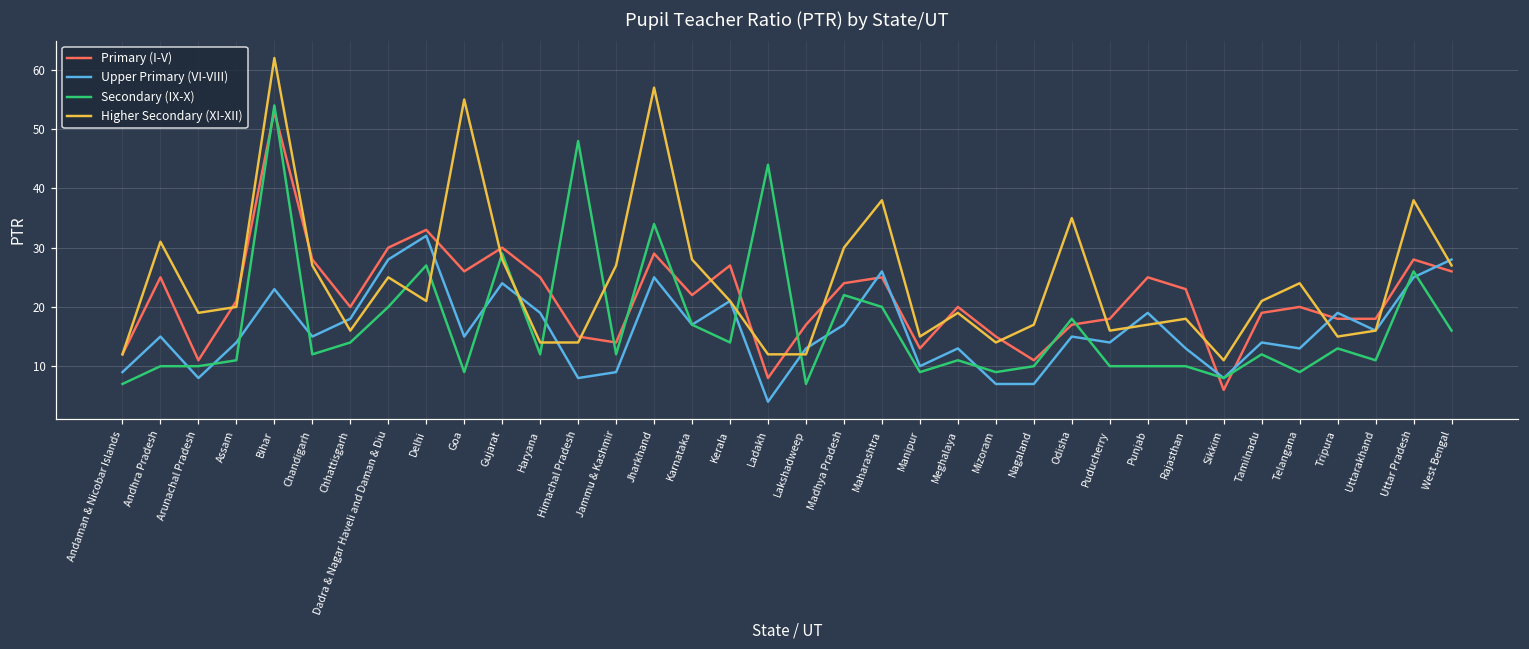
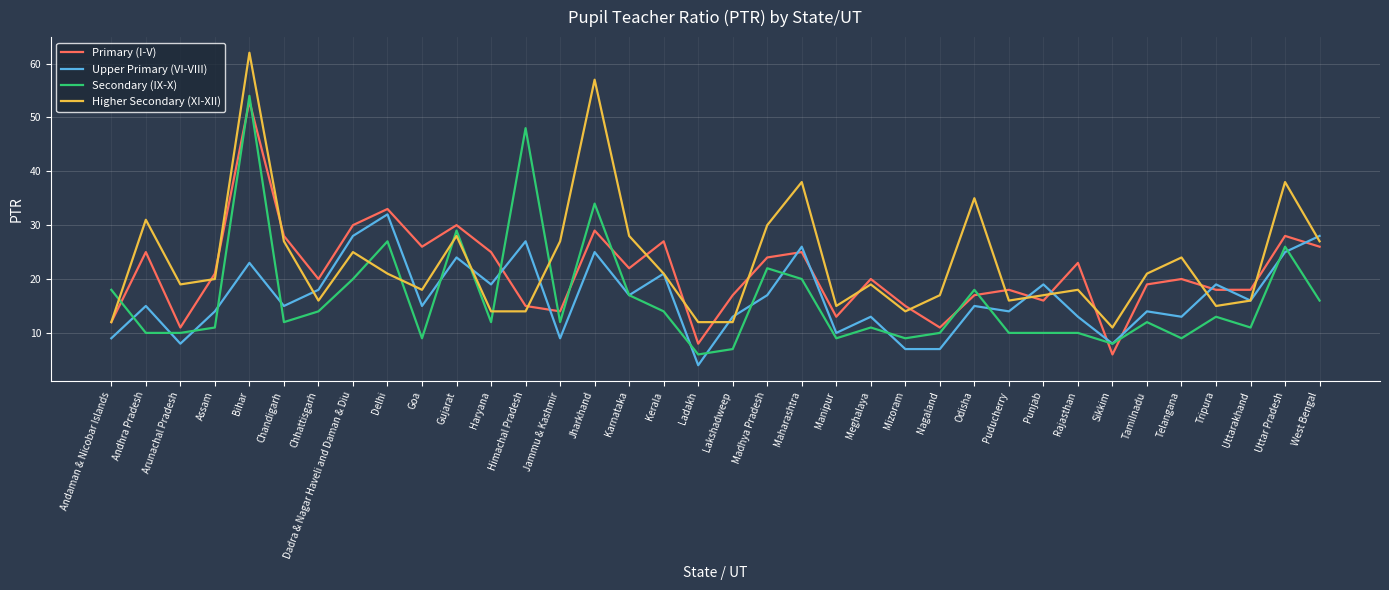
  {
    "Primary (I-V)": {
      "Andhra Pradesh": 25,
      "Arunachal Pradesh": 11,
      "Assam": 21,
      "Bihar": 53,
      "Chandigarh": 28,
      "Chhattisgarh": 20,
      "Dadra & Nagar Haveli and Daman & Diu": 30,
      "Delhi": 33,
      "Goa": 26,
      "Gujarat": 30,
      "Haryana": 25,
      "Himachal Pradesh": 15,
      "Jammu & Kashmir": 14,
      "Jharkhand": 29,
      "Karnataka": 22,
      "Kerala": 27,
      "Ladakh": 8,
      "Lakshadweep": 17,
      "Madhya Pradesh": 24,
      "Maharashtra": 25,
      "Manipur": 13,
      "Meghalaya": 20,
      "Mizoram": 15,
      "Nagaland": 11,
      "Odisha": 17,
      "Puducherry": 18,
-     "Punjab": 25,
+     "Punjab": 16,
      "Rajasthan": 23,
      "Sikkim": 6,
      "Tamilnadu": 19,
      "Telangana": 20,
      "Tripura": 18,
      "Uttarakhand": 18,
      "Uttar Pradesh": 28,
      "West Bengal": 26
    },
    "Upper Primary (VI-VIII)": {
      "Andaman & Nicobar Islands": 9,
      "Andhra Pradesh": 15,
      "Arunachal Pradesh": 8,
      "Assam": 14,
      "Bihar": 23,
      "Chandigarh": 15,
      "Chhattisgarh": 18,
      "Dadra & Nagar Haveli and Daman & Diu": 28,
      "Delhi": 32,
      "Goa": 15,
      "Gujarat": 24,
      "Haryana": 19,
-     "Himachal Pradesh": 8,
+     "Himachal Pradesh": 27,
      "Jammu & Kashmir": 9,
      "Jharkhand": 25,
      "Ladakh": 4,
      "Lakshadweep": 13,
      "Madhya Pradesh": 17,
      "Maharashtra": 26,
      "Manipur": 10,
      "Meghalaya": 13,
      "Mizoram": 7,
      "Nagaland": 7,
      "Odisha": 15,
      "Puducherry": 14,
      "Punjab": 19,
      "Rajasthan": 13,
      "Tamilnadu": 14,
      "Telangana": 13,
      "Tripura": 19,
      "Uttar Pradesh": 25,
      "West Bengal": 28
    },
    "Secondary (IX-X)": {
-     "Andaman & Nicobar Islands": 7,
+     "Andaman & Nicobar Islands": 18,
      "Andhra Pradesh": 10,
      "Arunachal Pradesh": 10,
      "Assam": 11,
      "Bihar": 54,
      "Chandigarh": 12,
      "Chhattisgarh": 14,
      "Dadra & Nagar Haveli and Daman & Diu": 20,
      "Delhi": 27,
      "Goa": 9,
      "Gujarat": 29,
      "Haryana": 12,
      "Himachal Pradesh": 48,
      "Jammu & Kashmir": 12,
      "Jharkhand": 34,
      "Kerala": 14,
-     "Ladakh": 44,
+     "Ladakh": 6,
      "Lakshadweep": 7,
      "Madhya Pradesh": 22,
      "Maharashtra": 20,
      "Manipur": 9,
      "Meghalaya": 11,
      "Mizoram": 9,
      "Nagaland": 10,
      "Odisha": 18,
      "Puducherry": 10,
      "Punjab": 10,
      "Rajasthan": 10,
      "Tamilnadu": 12,
      "Telangana": 9,
      "Tripura": 13,
      "Uttarakhand": 11,
      "Uttar Pradesh": 26,
      "West Bengal": 16
    },
    "Higher Secondary (XI-XII)": {
      "Andhra Pradesh": 31,
      "Arunachal Pradesh": 19,
      "Assam": 20,
      "Bihar": 62,
      "Chandigarh": 27,
      "Chhattisgarh": 16,
      "Dadra & Nagar Haveli and Daman & Diu": 25,
      "Delhi": 21,
-     "Goa": 55,
+     "Goa": 18,
      "Gujarat": 28,
      "Haryana": 14,
      "Himachal Pradesh": 14,
      "Jammu & Kashmir": 27,
      "Jharkhand": 57,
      "Karnataka": 28,
      "Ladakh": 12,
      "Lakshadweep": 12,
      "Madhya Pradesh": 30,
      "Maharashtra": 38,
      "Manipur": 15,
      "Meghalaya": 19,
      "Mizoram": 14,
      "Nagaland": 17,
      "Odisha": 35,
      "Puducherry": 16,
      "Punjab": 17,
      "Rajasthan": 18,
      "Sikkim": 11,
      "Tamilnadu": 21,
      "Telangana": 24,
      "Tripura": 15,
      "Uttar Pradesh": 38,
      "West Bengal": 27
    }
  }
